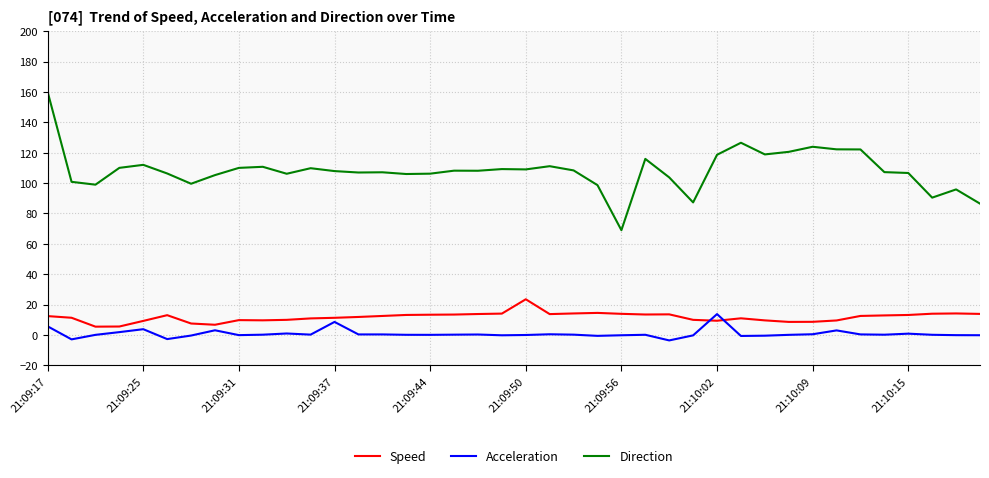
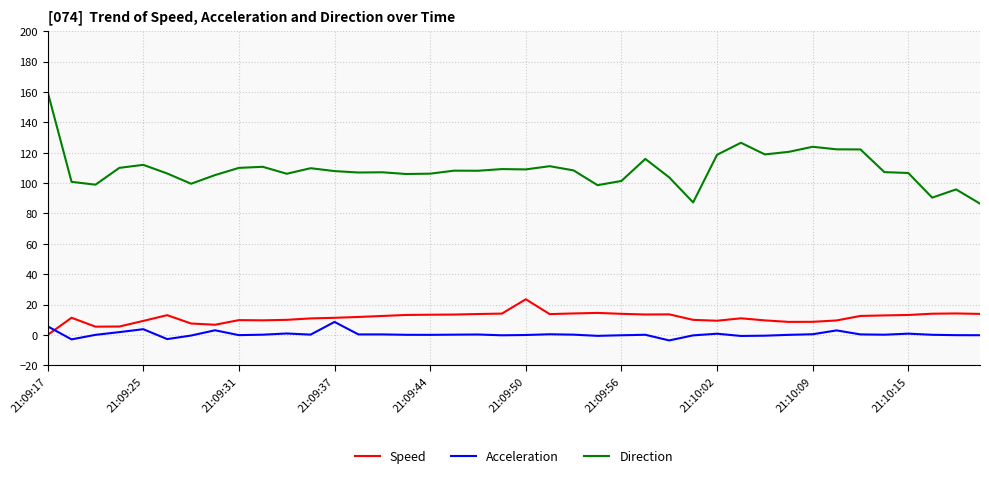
  {
    "Speed": {
-     "21:09:17": 12,
+     "21:09:17": 0,
      "21:09:25": 9,
      "21:09:31": 10,
      "21:09:37": 11,
      "21:09:44": 13,
      "21:09:50": 23,
      "21:09:56": 14,
      "21:10:02": 9,
      "21:10:09": 9,
      "21:10:15": 13
    },
    "Acceleration": {
      "21:09:17": 6,
      "21:09:25": 4,
      "21:09:31": 0,
      "21:09:37": 9,
      "21:09:44": 0,
      "21:09:50": 0,
      "21:09:56": 0,
-     "21:10:02": 14,
+     "21:10:02": 1,
      "21:10:09": 0,
      "21:10:15": 1
    },
    "Direction": {
      "21:09:17": 160,
      "21:09:25": 112,
      "21:09:31": 110,
      "21:09:37": 108,
      "21:09:44": 106,
      "21:09:50": 109,
-     "21:09:56": 69,
+     "21:09:56": 101,
      "21:10:02": 119,
      "21:10:09": 124,
      "21:10:15": 107
    }
  }
